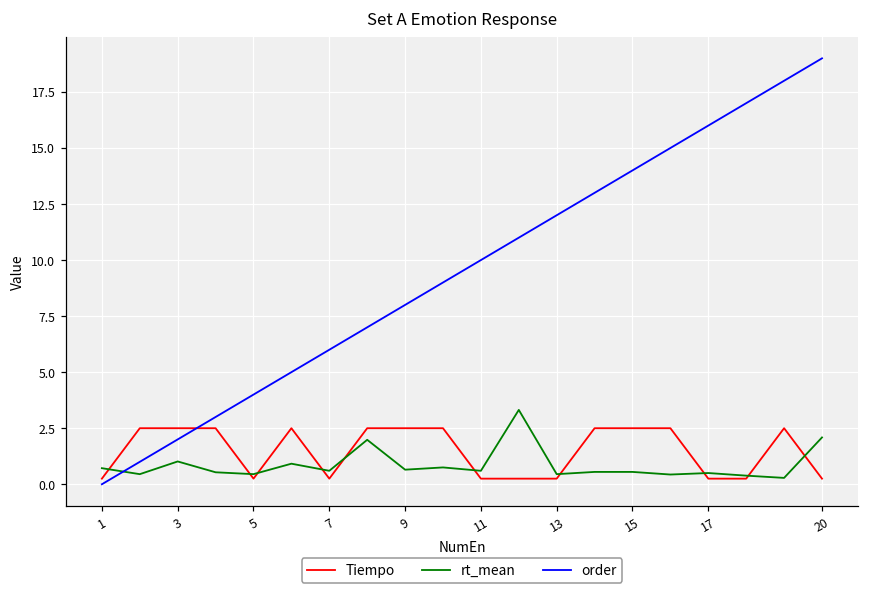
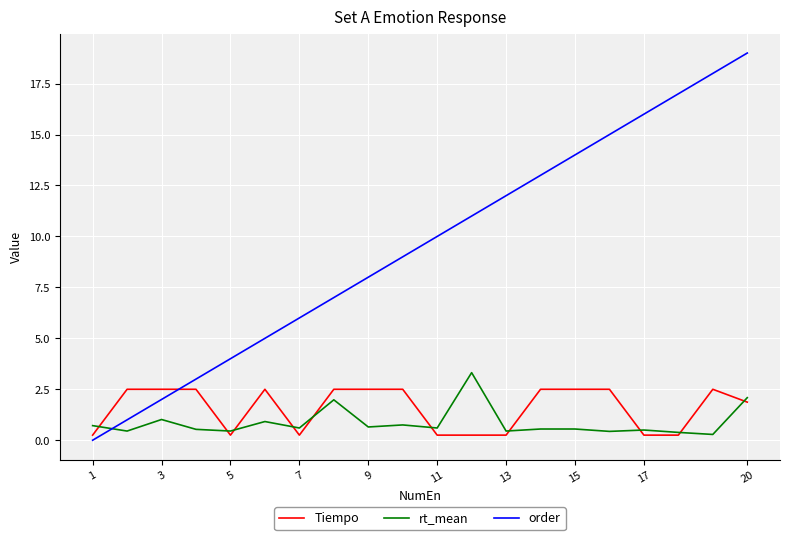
  {
    "Tiempo": {
-     "20": 0.3
+     "20": 1.9
    },
    "rt_mean": {
      "20": 2.1
    },
    "order": {
      "20": 19.0
    }
  }
